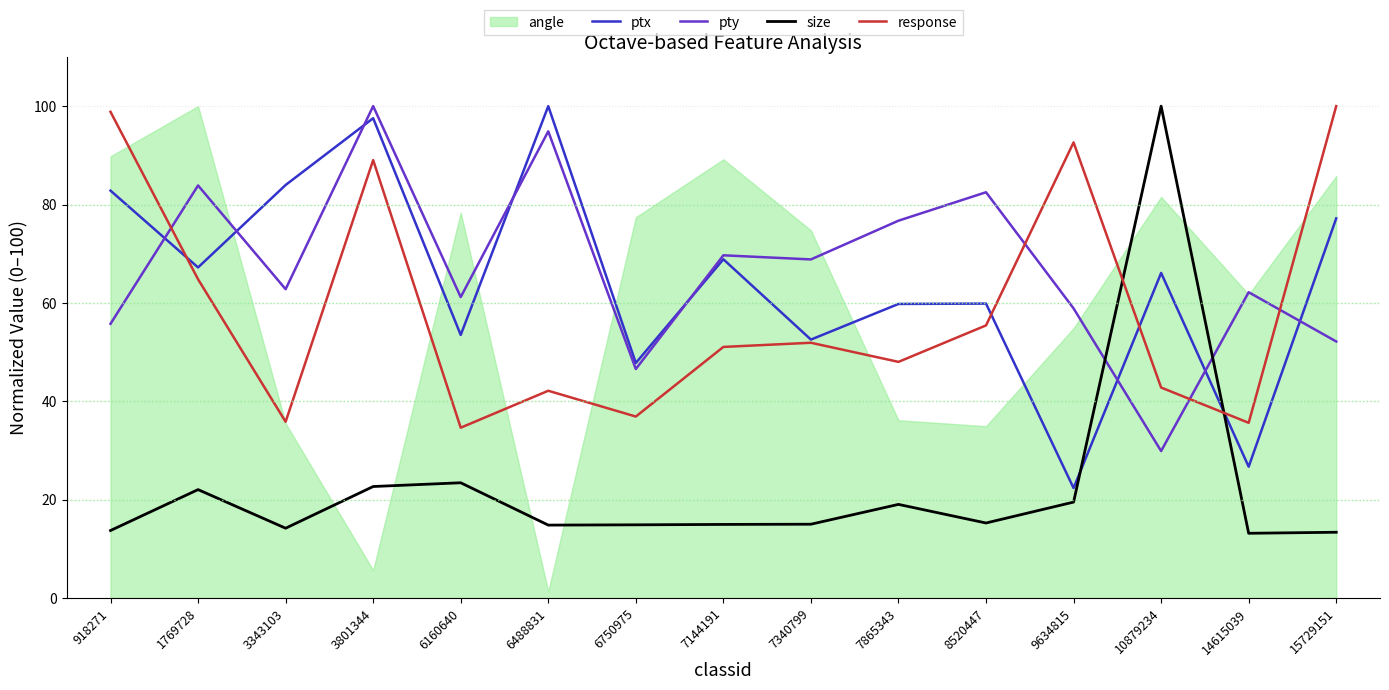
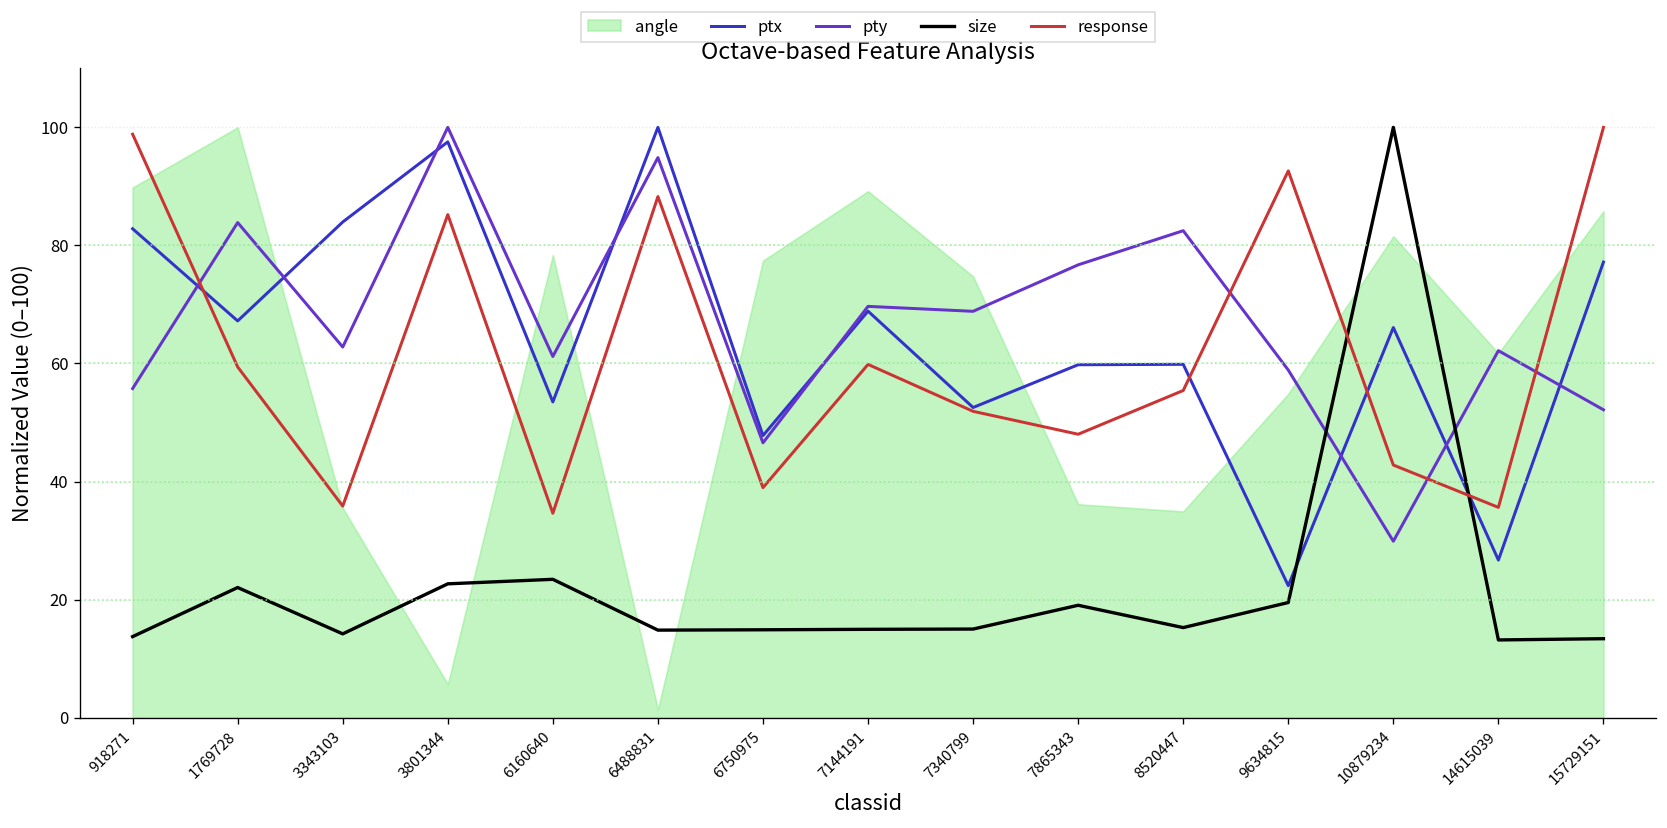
  {
    "angle": {
      "918271": 90,
      "1769728": 100,
      "3801344": 6,
      "6160640": 78,
      "6488831": 1,
      "6750975": 77,
      "7144191": 89,
      "7340799": 75,
      "7865343": 36,
      "8520447": 35,
      "9634815": 55,
      "10879234": 82,
      "15729151": 86
    },
    "size": {
      "918271": 14,
      "1769728": 22,
      "3343103": 14,
      "3801344": 23,
      "6160640": 23,
      "6488831": 15,
      "6750975": 15,
      "7144191": 15,
      "7340799": 15,
      "7865343": 19,
      "8520447": 15,
      "9634815": 20,
      "10879234": 100,
      "14615039": 13,
      "15729151": 13
    },
    "response": {
      "918271": 99,
-     "1769728": 65,
-     "3801344": 89,
+     "1769728": 59,
+     "3801344": 85,
      "6160640": 35,
-     "6488831": 42,
-     "6750975": 37,
-     "7144191": 51,
+     "6488831": 88,
+     "6750975": 39,
+     "7144191": 60,
      "7340799": 52,
      "7865343": 48,
      "8520447": 55,
      "9634815": 93,
      "10879234": 43,
      "14615039": 36,
      "15729151": 100
    }
  }
